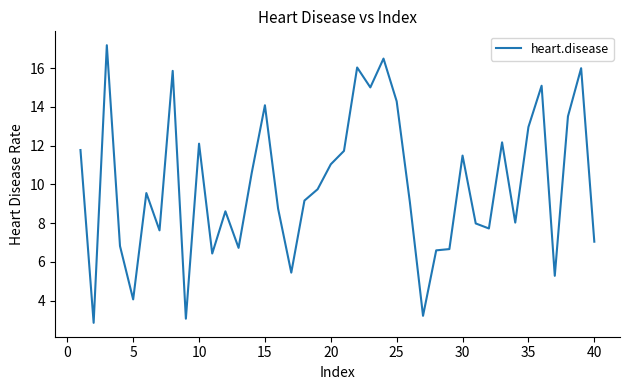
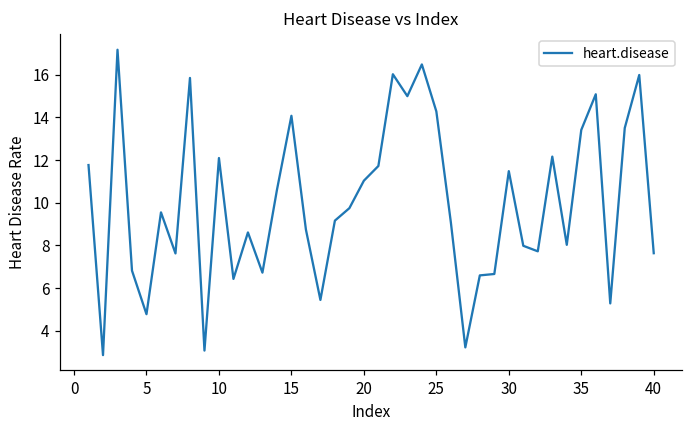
  {
-   "5": 4.1,
+   "5": 4.8,
    "10": 12.1,
    "15": 14.1,
    "20": 11.0,
    "25": 14.3,
    "30": 11.5,
-   "35": 13.0,
-   "40": 7.0
+   "35": 13.4,
+   "40": 7.6
  }
